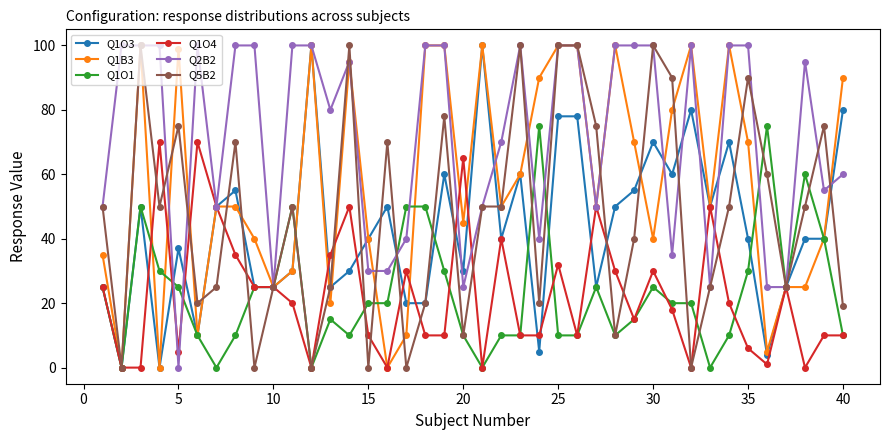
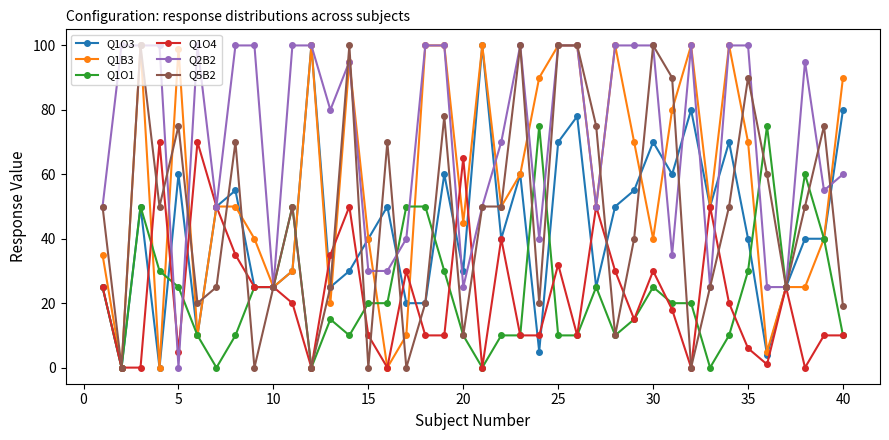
  {
    "Q1O3": {
-     "5": 37,
+     "5": 60,
      "20": 30,
-     "25": 78,
+     "25": 70,
      "30": 70,
      "35": 40,
      "40": 80
    },
    "Q1B3": {
      "20": 45,
      "30": 40,
      "35": 70,
      "40": 90
    },
    "Q1O1": {
      "5": 25,
      "15": 20,
      "25": 10,
      "30": 25,
      "35": 30
    },
    "Q1O4": {
      "5": 5,
      "15": 10,
      "20": 65,
      "25": 32,
      "30": 30,
      "35": 6
    },
    "Q2B2": {
      "5": 0,
      "15": 30,
      "20": 25,
      "35": 100,
      "40": 60
    },
    "Q5B2": {
      "5": 75,
      "15": 0,
      "35": 90,
      "40": 19
    }
  }
